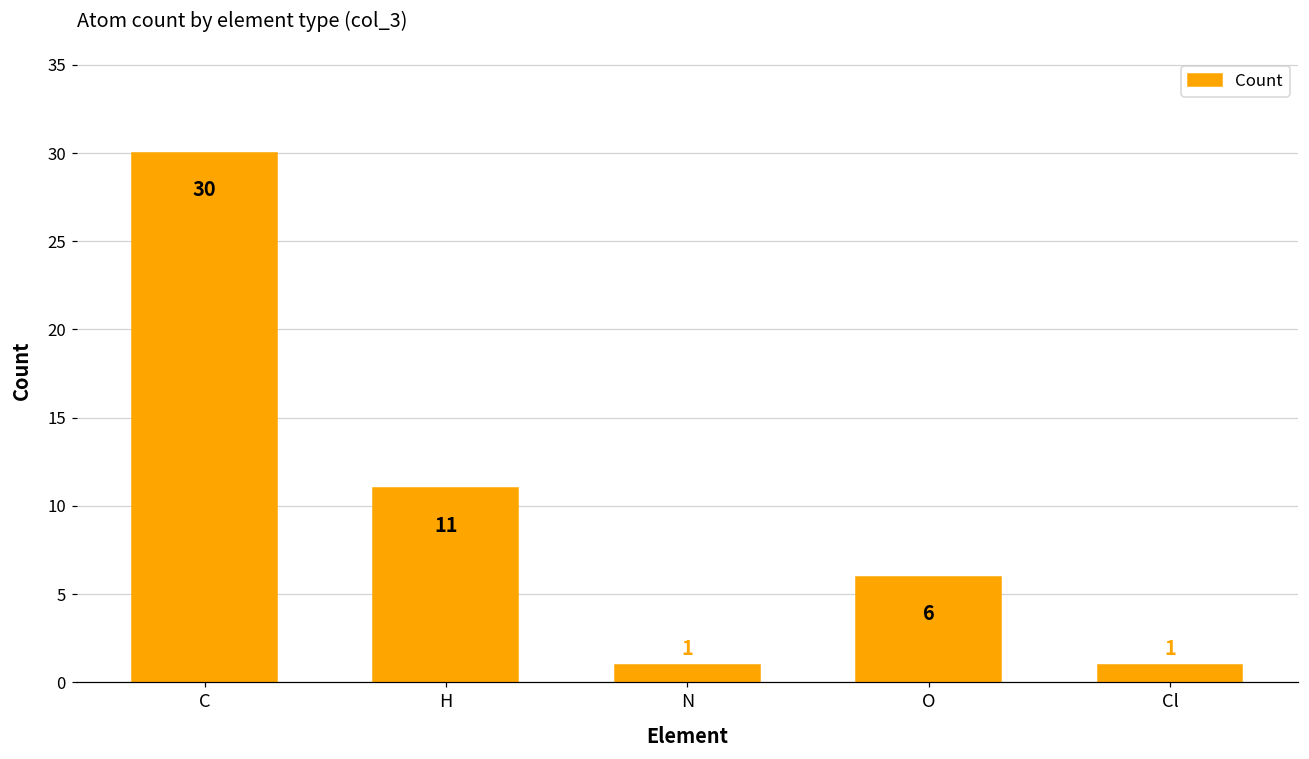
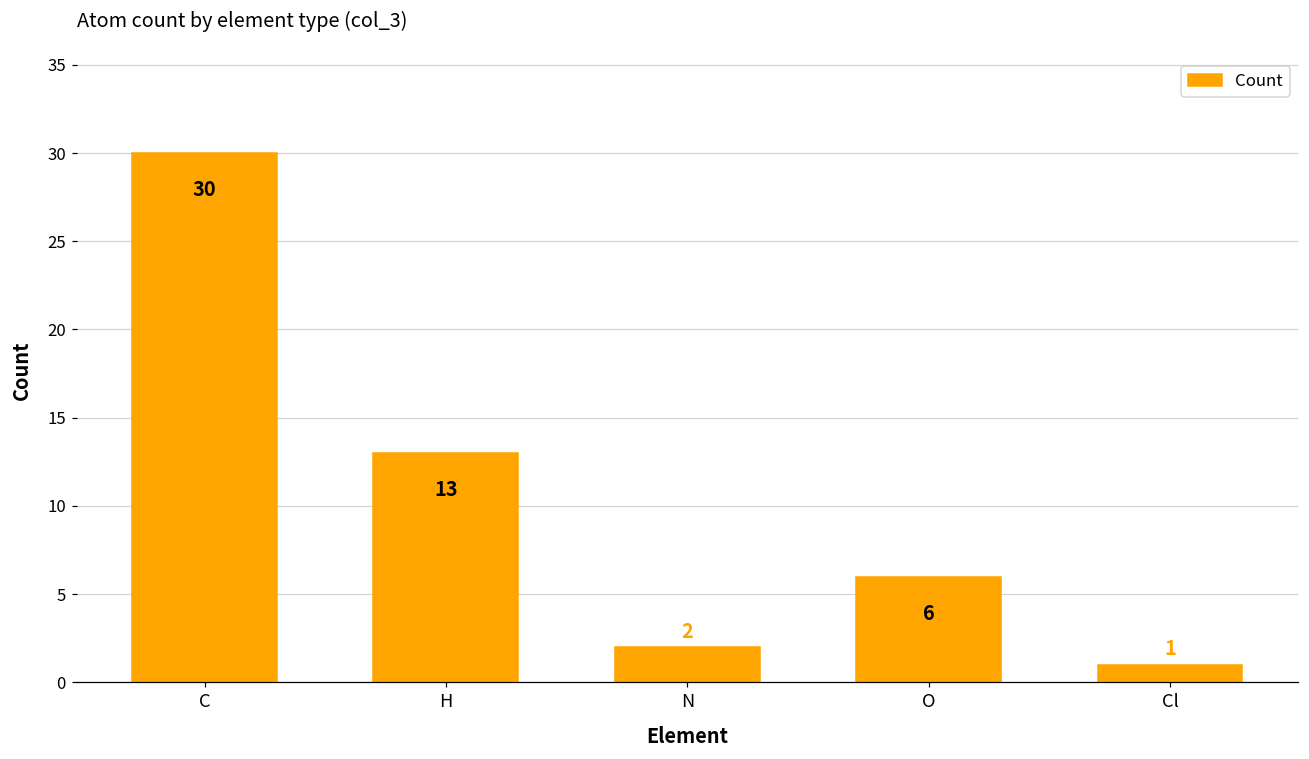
  {
    "C": 30,
-   "H": 11,
-   "N": 1,
+   "H": 13,
+   "N": 2,
    "O": 6,
    "Cl": 1
  }
